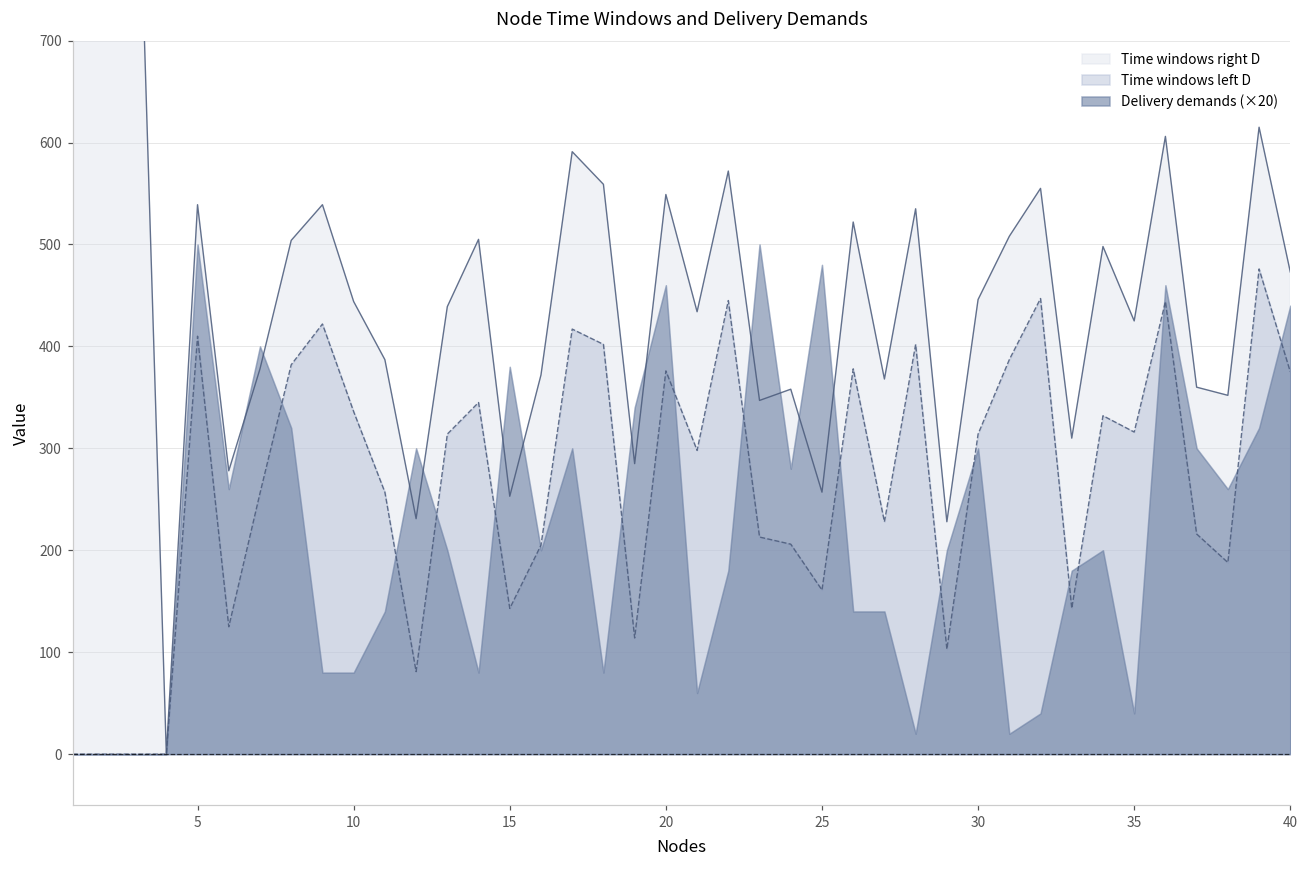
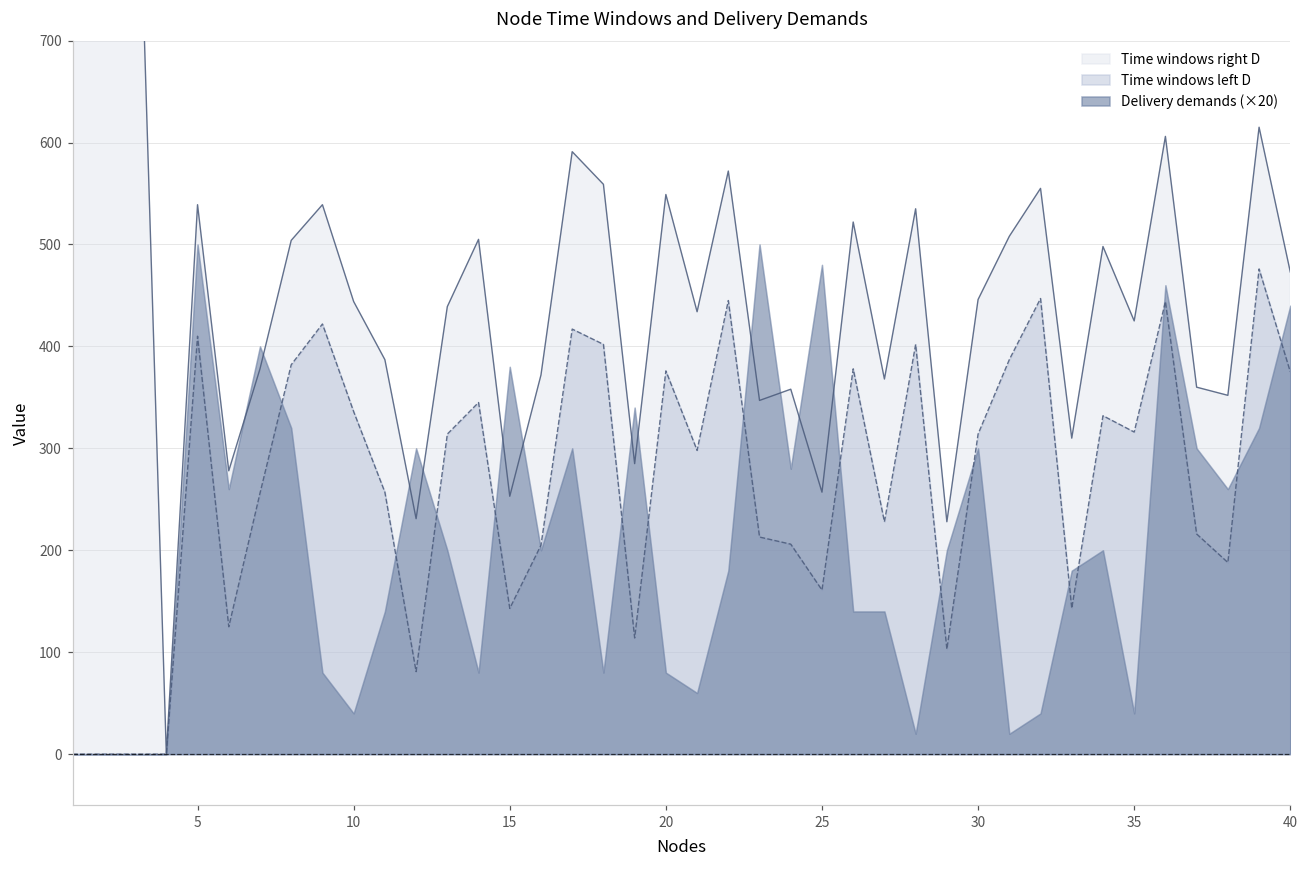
  {
    "Delivery demands (×20)": {
      "5": 500,
-     "10": 80,
+     "10": 40,
      "15": 380,
-     "20": 460,
+     "20": 80,
      "25": 480,
      "30": 300,
      "35": 40,
      "40": 440
    }
  }
